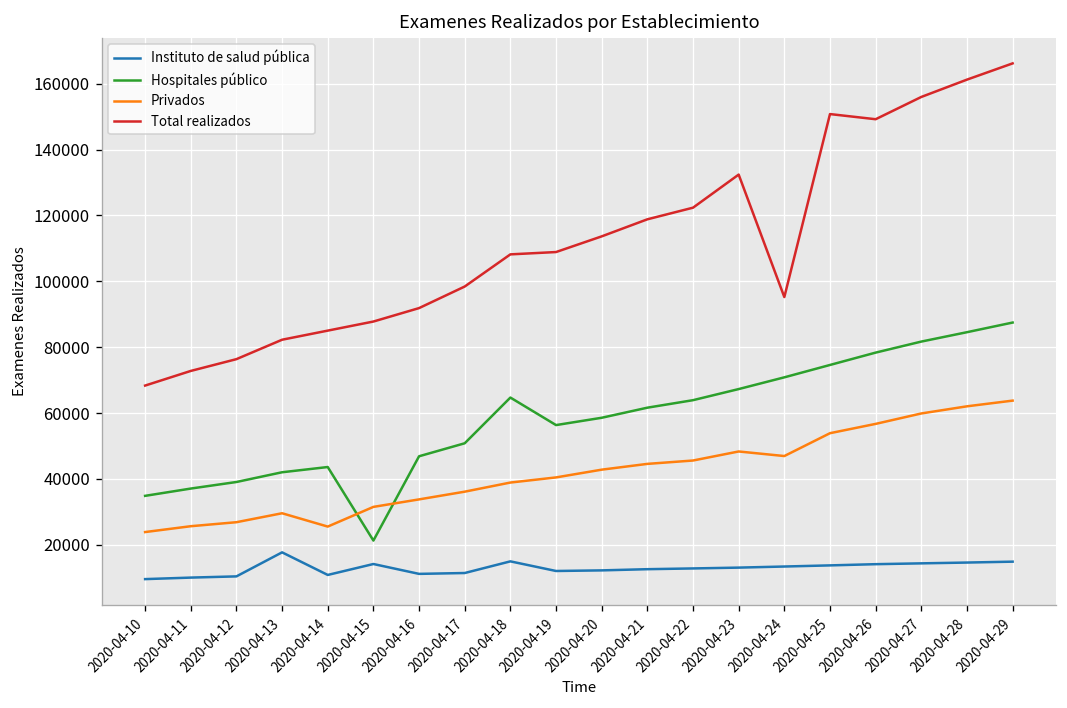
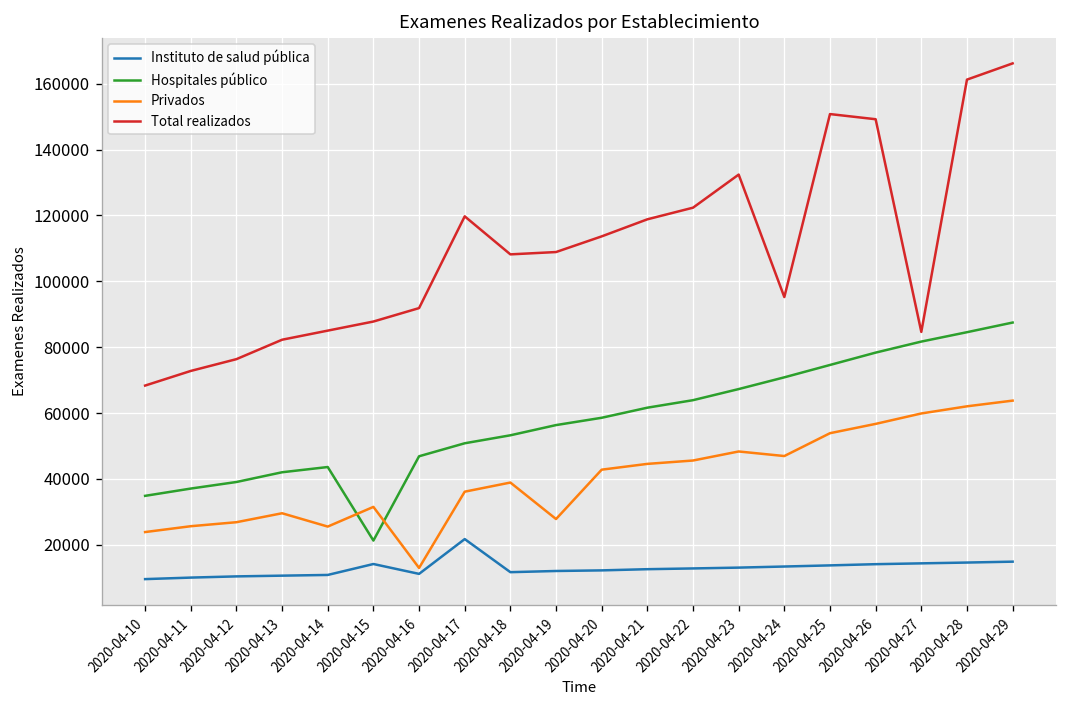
  {
    "Instituto de salud pública": {
      "2020-04-10": 10000,
      "2020-04-11": 10000,
      "2020-04-12": 10000,
-     "2020-04-13": 18000,
+     "2020-04-13": 11000,
      "2020-04-14": 11000,
      "2020-04-15": 14000,
      "2020-04-16": 11000,
-     "2020-04-17": 11000,
-     "2020-04-18": 15000,
+     "2020-04-17": 22000,
+     "2020-04-18": 12000,
      "2020-04-19": 12000,
      "2020-04-20": 12000,
      "2020-04-21": 13000,
      "2020-04-22": 13000,
      "2020-04-23": 13000,
      "2020-04-24": 13000,
      "2020-04-25": 14000,
      "2020-04-26": 14000,
      "2020-04-27": 14000,
      "2020-04-28": 15000,
      "2020-04-29": 15000
    },
    "Hospitales público": {
      "2020-04-10": 35000,
      "2020-04-11": 37000,
      "2020-04-12": 39000,
      "2020-04-13": 42000,
      "2020-04-14": 44000,
      "2020-04-15": 21000,
      "2020-04-16": 47000,
      "2020-04-17": 51000,
-     "2020-04-18": 65000,
+     "2020-04-18": 53000,
      "2020-04-19": 56000,
      "2020-04-20": 59000,
      "2020-04-21": 62000,
      "2020-04-22": 64000,
      "2020-04-23": 67000,
      "2020-04-24": 71000,
      "2020-04-25": 75000,
      "2020-04-26": 78000,
      "2020-04-27": 82000,
      "2020-04-28": 85000,
      "2020-04-29": 87000
    },
    "Privados": {
      "2020-04-10": 24000,
      "2020-04-11": 26000,
      "2020-04-12": 27000,
      "2020-04-13": 30000,
      "2020-04-14": 26000,
      "2020-04-15": 32000,
-     "2020-04-16": 34000,
+     "2020-04-16": 13000,
      "2020-04-17": 36000,
      "2020-04-18": 39000,
-     "2020-04-19": 40000,
+     "2020-04-19": 28000,
      "2020-04-20": 43000,
      "2020-04-21": 45000,
      "2020-04-22": 46000,
      "2020-04-23": 48000,
      "2020-04-24": 47000,
      "2020-04-25": 54000,
      "2020-04-26": 57000,
      "2020-04-27": 60000,
      "2020-04-28": 62000,
      "2020-04-29": 64000
    },
    "Total realizados": {
      "2020-04-10": 68000,
      "2020-04-11": 73000,
      "2020-04-12": 76000,
      "2020-04-13": 82000,
      "2020-04-14": 85000,
      "2020-04-15": 88000,
      "2020-04-16": 92000,
-     "2020-04-17": 98000,
+     "2020-04-17": 120000,
      "2020-04-18": 108000,
      "2020-04-19": 109000,
      "2020-04-20": 114000,
      "2020-04-21": 119000,
      "2020-04-22": 122000,
      "2020-04-23": 132000,
      "2020-04-24": 95000,
      "2020-04-25": 151000,
      "2020-04-26": 149000,
-     "2020-04-27": 156000,
+     "2020-04-27": 85000,
      "2020-04-28": 161000,
      "2020-04-29": 166000
    }
  }
